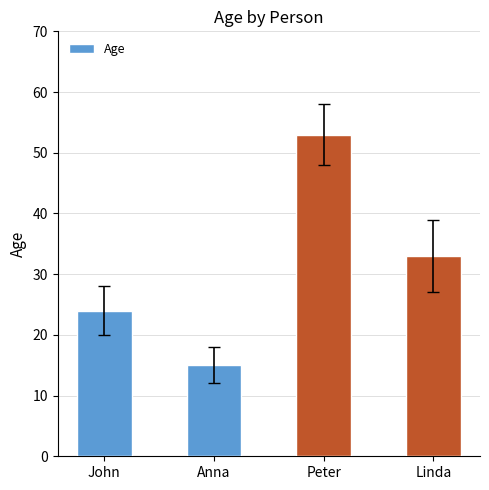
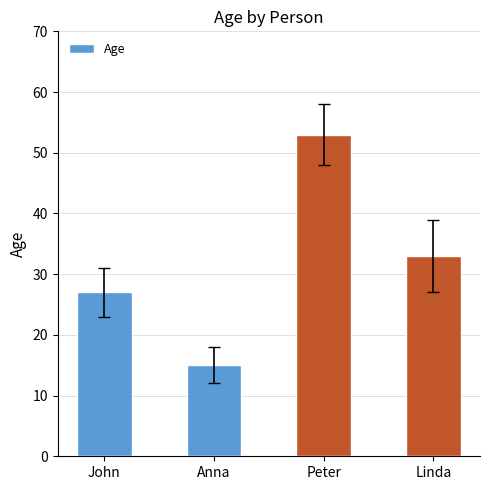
  {
    "Age": {
-     "John": 24,
+     "John": 27,
      "Anna": 15,
      "Peter": 53,
      "Linda": 33
    }
  }
